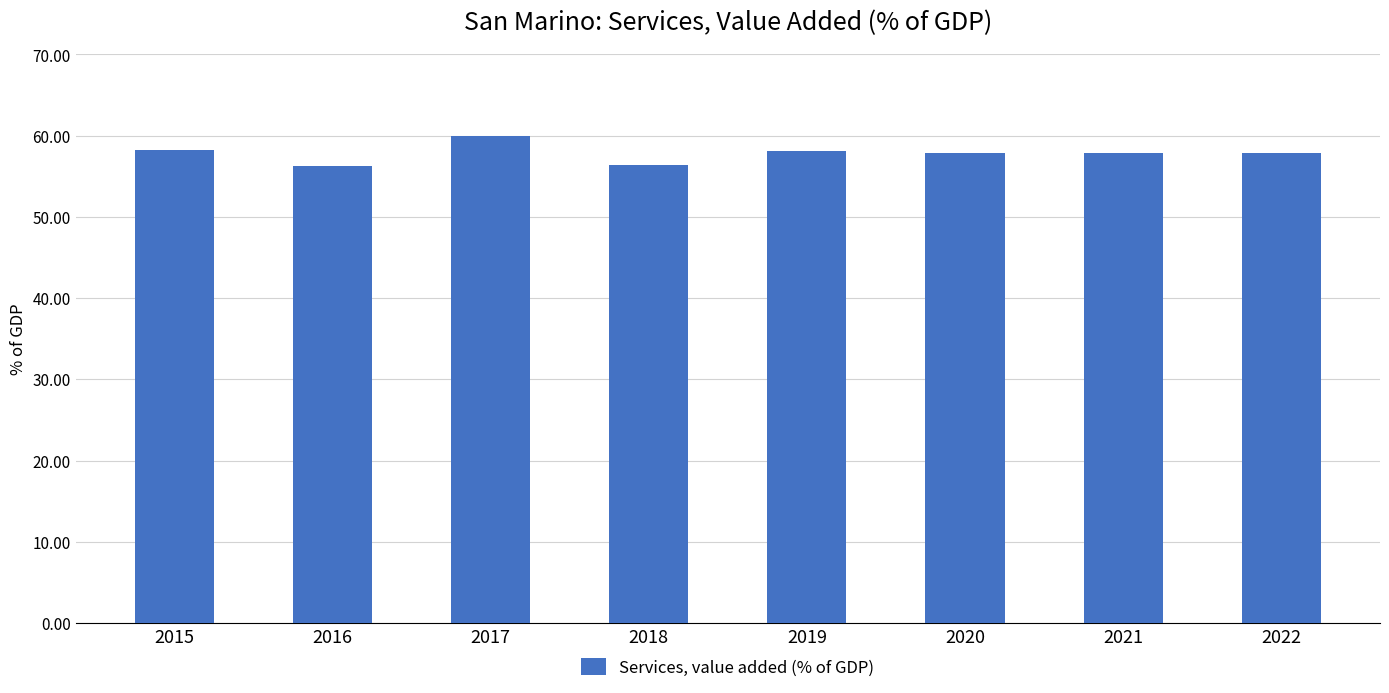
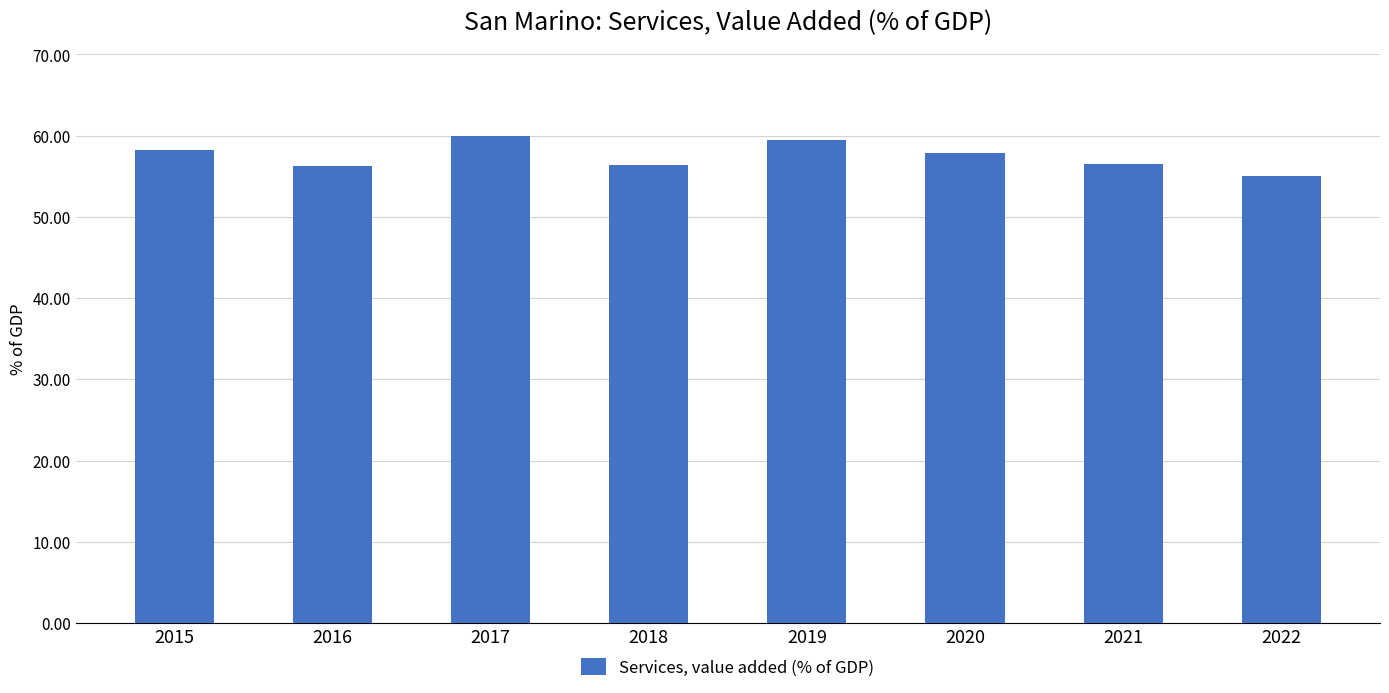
  {
    "2015": 58,
    "2016": 56,
    "2017": 60,
    "2018": 56,
-   "2019": 58,
+   "2019": 59,
    "2020": 58,
-   "2021": 58,
-   "2022": 58
+   "2021": 57,
+   "2022": 55
  }
